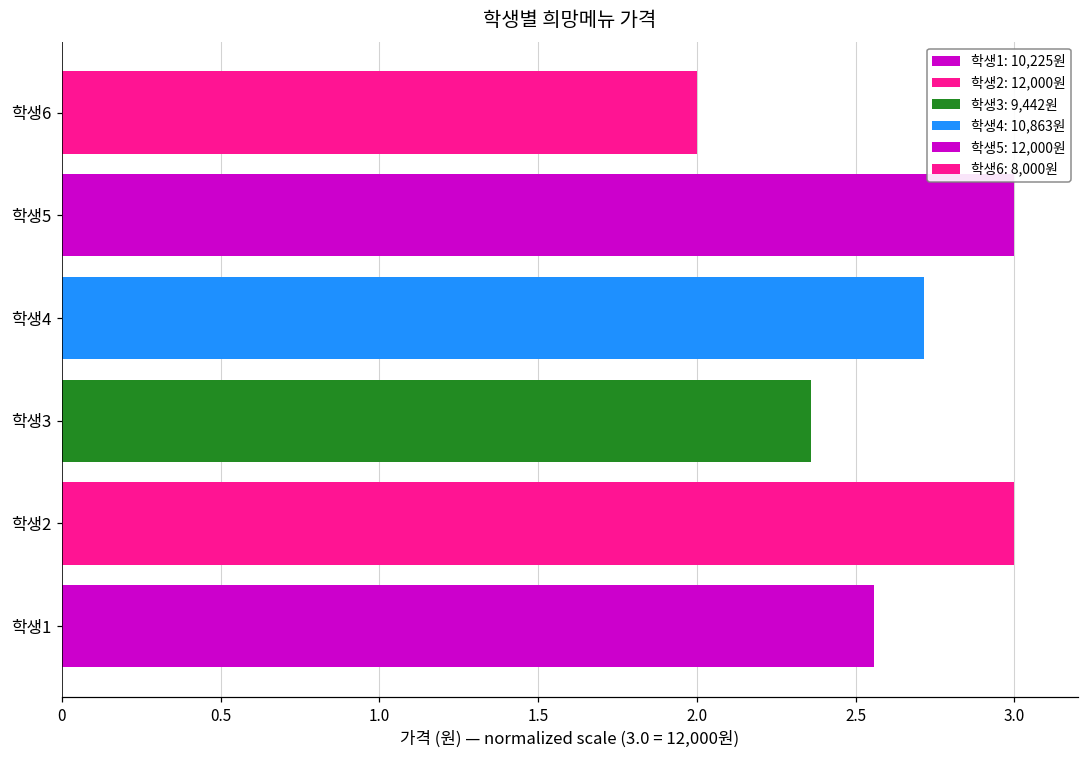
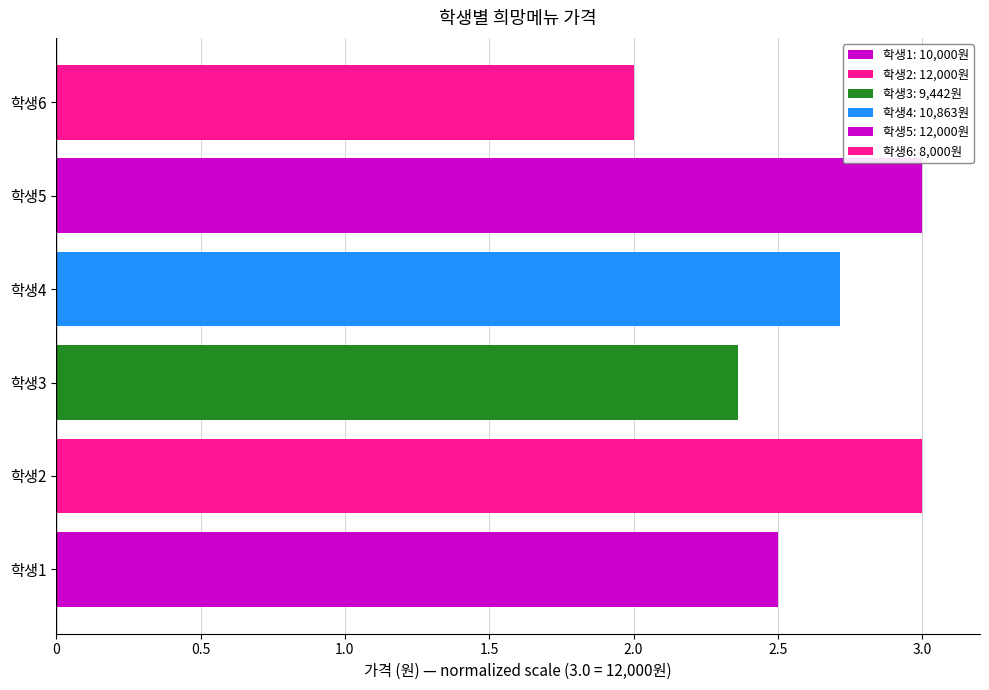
  {
    "학생6": 2.00,
    "학생5": 3.00,
    "학생4": 2.72,
    "학생3": 2.36,
    "학생2": 3.00,
-   "학생1": 2.56
+   "학생1": 2.50
  }
